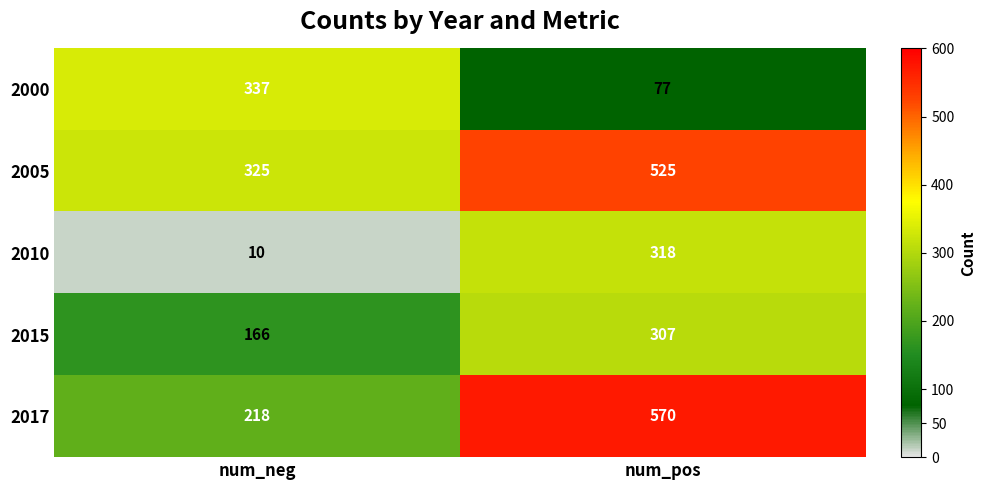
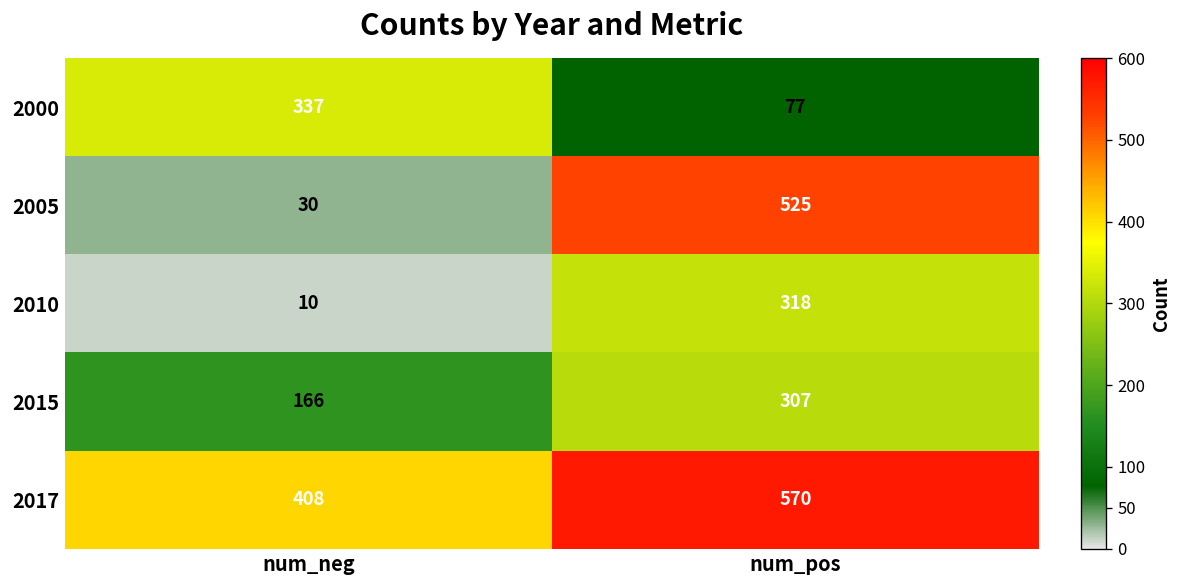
  {
    "2000": {
      "num_neg": 337,
      "num_pos": 77
    },
    "2005": {
-     "num_neg": 325,
+     "num_neg": 30,
      "num_pos": 525
    },
    "2010": {
      "num_neg": 10,
      "num_pos": 318
    },
    "2015": {
      "num_neg": 166,
      "num_pos": 307
    },
    "2017": {
-     "num_neg": 218,
+     "num_neg": 408,
      "num_pos": 570
    }
  }
